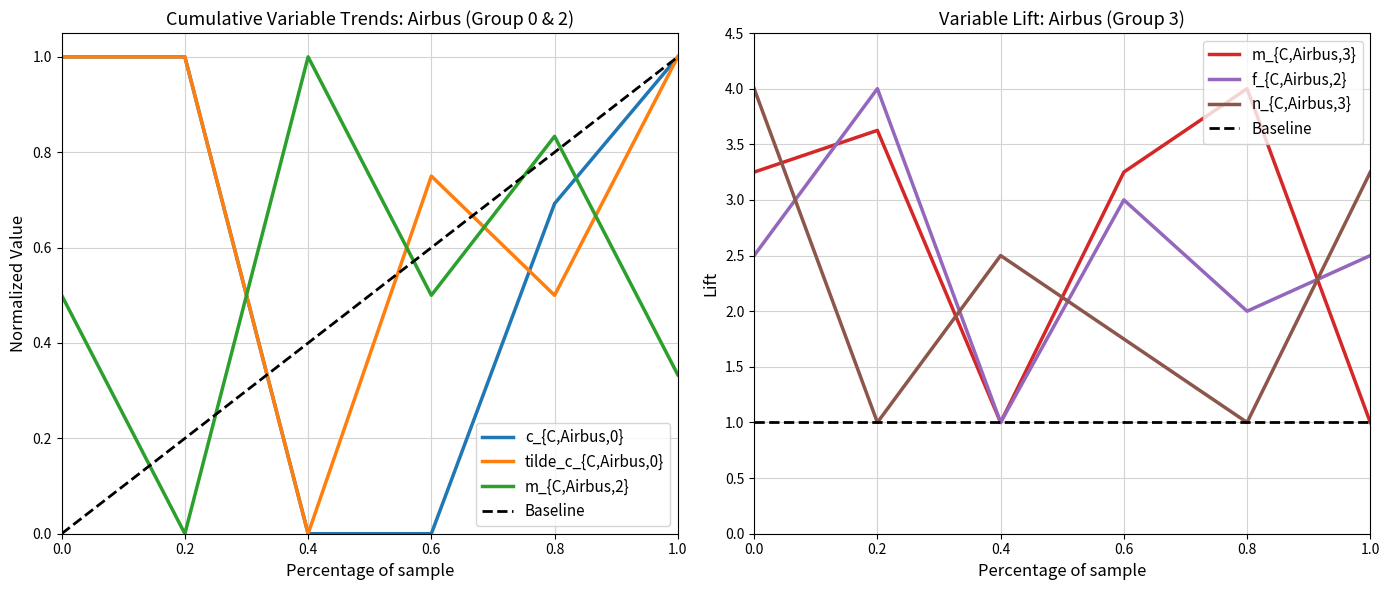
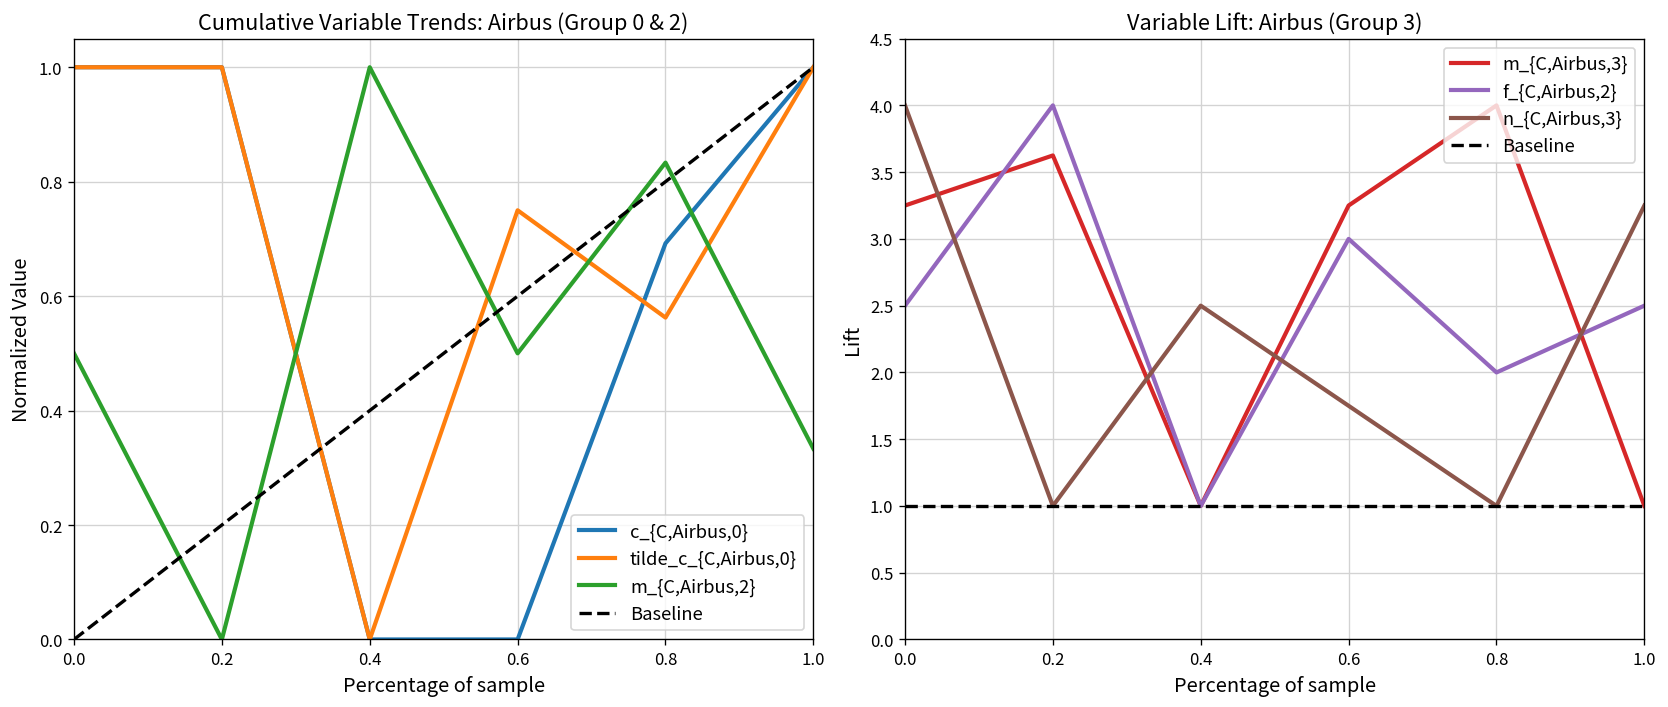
  {
    "Cumulative Variable Trends: Airbus (Group 0 & 2)": {
      "c_{C,Airbus,0}": {
        "0.6": 0.00,
        "0.8": 0.69
      },
      "tilde_c_{C,Airbus,0}": {
        "0.6": 0.75,
-       "0.8": 0.50
+       "0.8": 0.56
      },
      "m_{C,Airbus,2}": {
        "0.0": 0.50,
        "0.2": 0.00,
        "0.4": 1.00,
        "0.6": 0.50,
        "0.8": 0.83,
        "1.0": 0.33
      },
      "Baseline": {
        "0.0": 0.00
      }
    },
    "Variable Lift: Airbus (Group 3)": {
      "m_{C,Airbus,3}": {
        "0.0": 3.25,
        "0.2": 3.63,
        "0.6": 3.25
      },
      "f_{C,Airbus,2}": {
        "0.0": 2.50,
        "0.2": 4.00,
        "0.6": 3.00,
        "0.8": 2.00,
        "1.0": 2.50
      },
      "n_{C,Airbus,3}": {
        "0.0": 4.00,
        "0.2": 1.00,
        "0.4": 2.50,
        "0.6": 1.75,
        "0.8": 1.00,
        "1.0": 3.25
      },
      "Baseline": {
        "0.0": 1.00
      }
    }
  }
